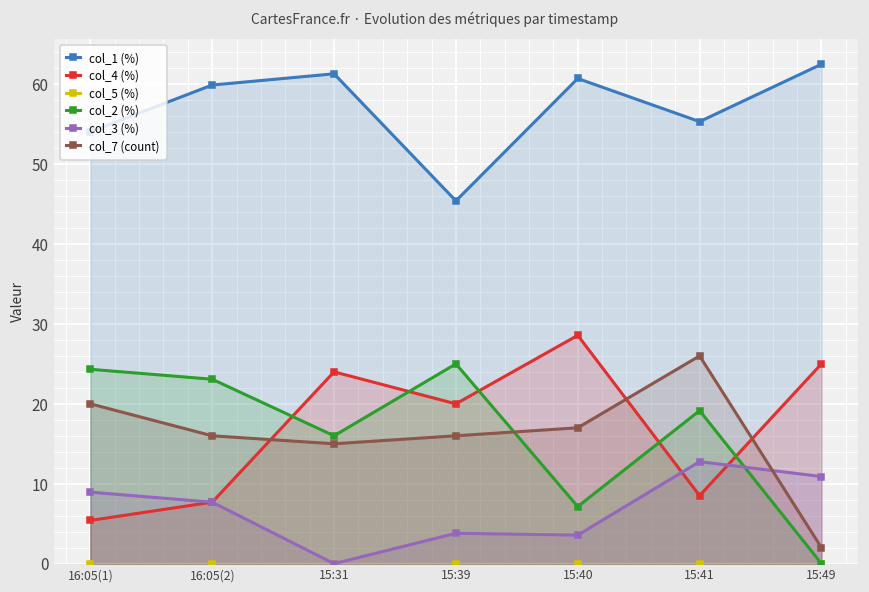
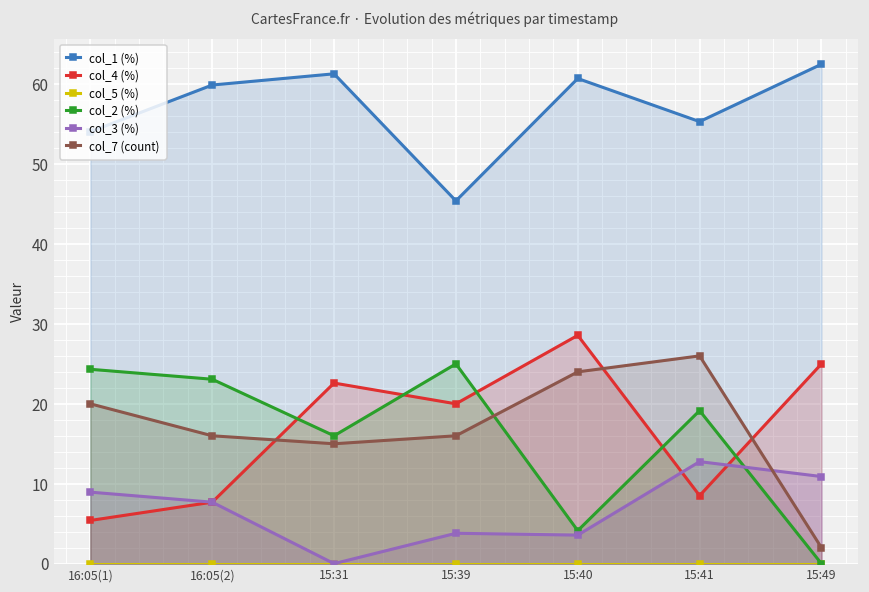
  {
    "col_1 (%)": {
      "16:05(2)": 60,
      "15:31": 61,
      "15:39": 45,
      "15:40": 61,
      "15:41": 55,
      "15:49": 63
    },
    "col_4 (%)": {
      "16:05(1)": 5,
-     "15:31": 24,
+     "15:31": 23,
      "15:39": 20,
      "15:40": 29,
      "15:41": 9,
      "15:49": 25
    },
    "col_5 (%)": {
      "16:05(1)": 0,
      "16:05(2)": 0,
      "15:39": 0,
      "15:40": 0,
      "15:41": 0
    },
    "col_2 (%)": {
      "16:05(1)": 24,
      "16:05(2)": 23,
      "15:31": 16,
      "15:39": 25,
-     "15:40": 7,
+     "15:40": 4,
      "15:41": 19
    },
    "col_3 (%)": {
      "16:05(1)": 9,
      "15:39": 4,
      "15:40": 4,
      "15:41": 13,
      "15:49": 11
    },
    "col_7 (count)": {
      "16:05(1)": 20,
      "16:05(2)": 16,
      "15:31": 15,
      "15:39": 16,
-     "15:40": 17,
+     "15:40": 24,
      "15:41": 26,
      "15:49": 2
    }
  }
